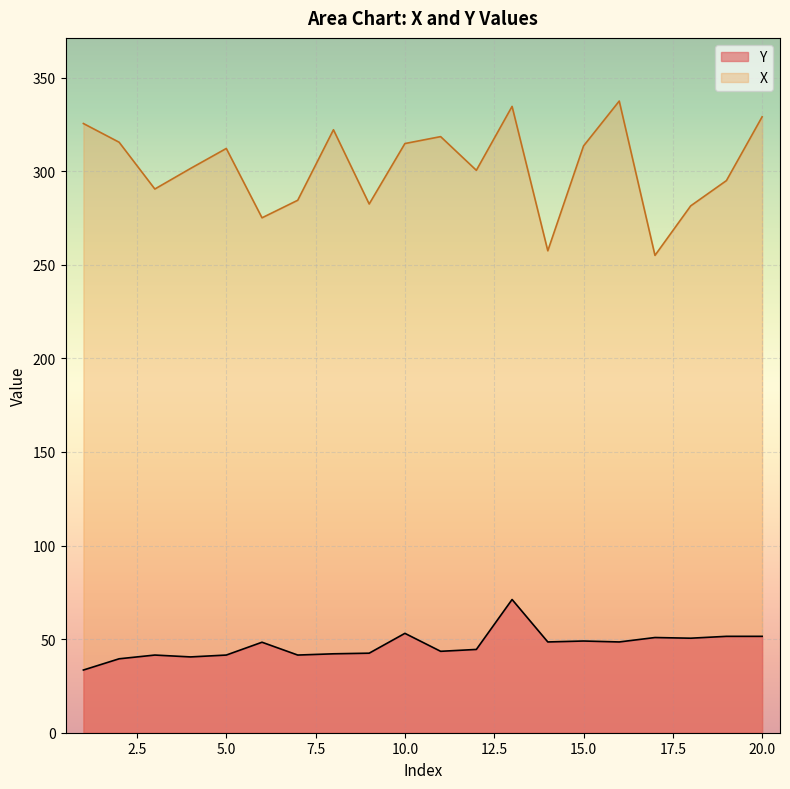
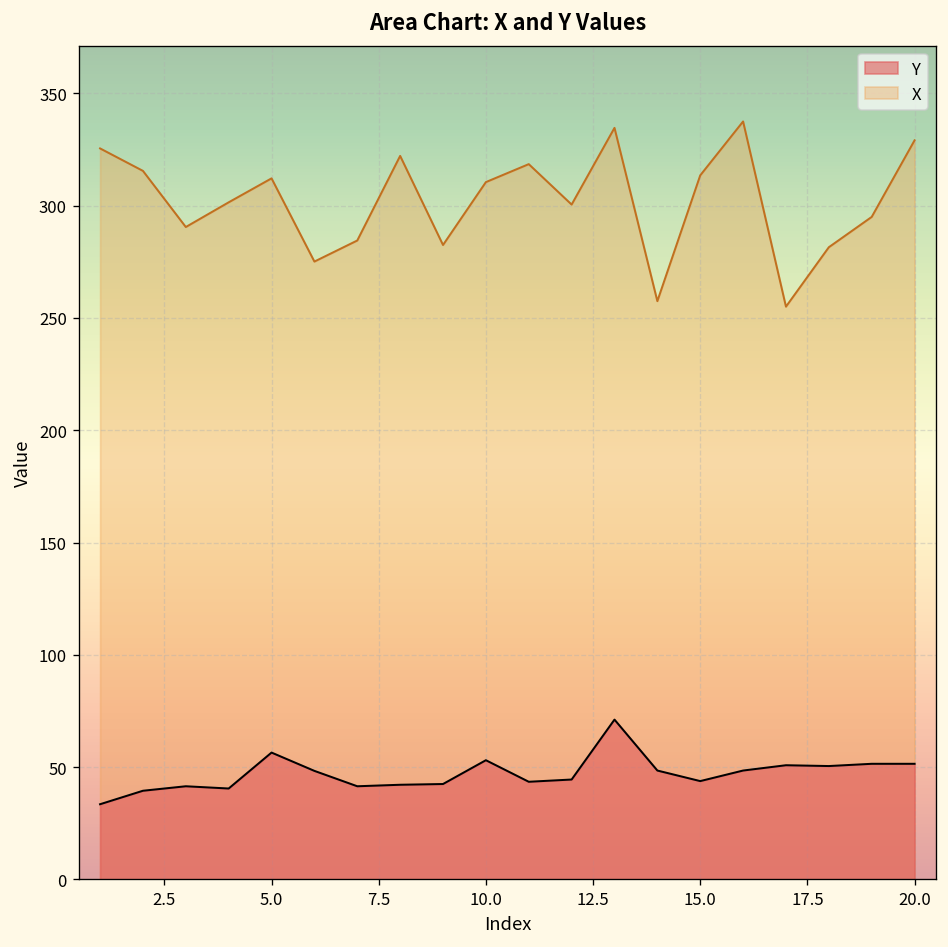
  {
    "Y": {
-     "5.0": 42,
+     "5.0": 57,
      "10.0": 53,
-     "15.0": 49,
+     "15.0": 44,
      "20.0": 52
    },
    "X": {
      "5.0": 312,
-     "10.0": 315,
+     "10.0": 311,
      "15.0": 314,
      "20.0": 329
    }
  }
